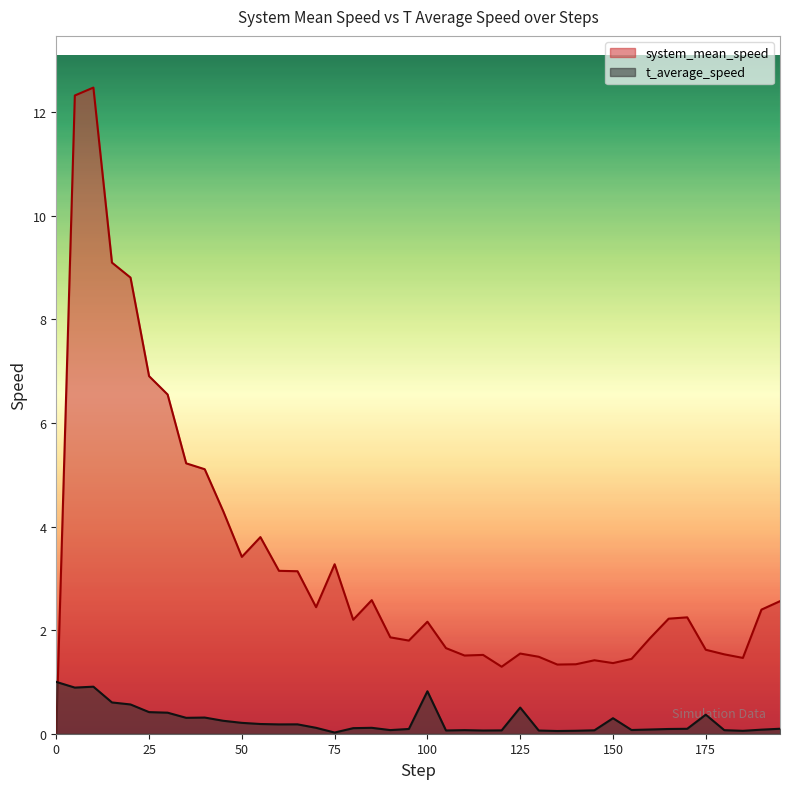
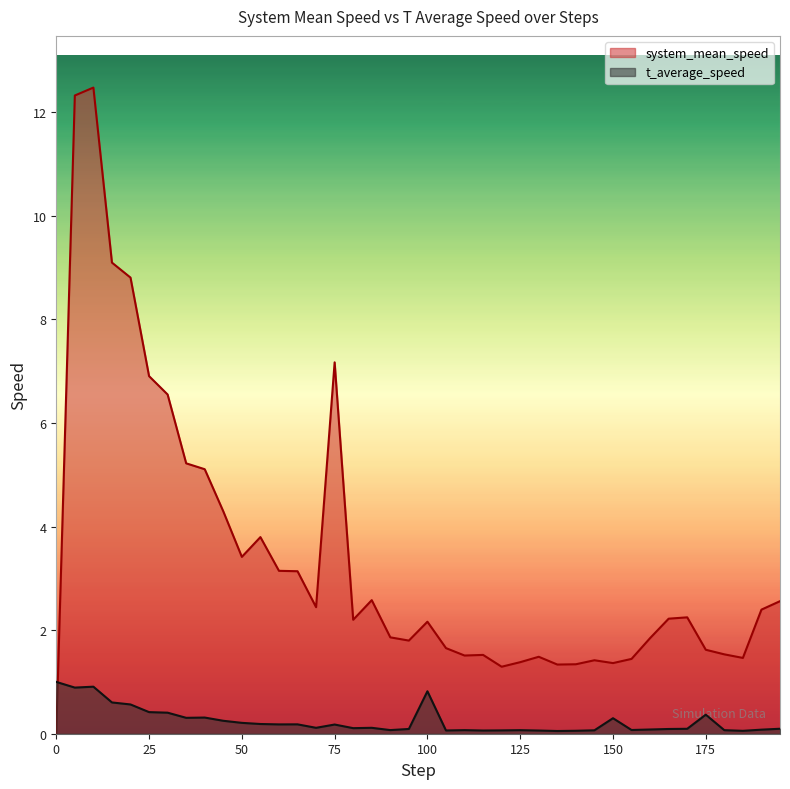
  {
    "system_mean_speed": {
      "0": 0.0,
      "25": 6.9,
      "50": 3.4,
-     "75": 3.3,
+     "75": 7.2,
      "100": 2.2,
-     "125": 1.5,
+     "125": 1.4,
      "150": 1.4,
      "175": 1.6
    },
    "t_average_speed": {
      "0": 1.0,
      "25": 0.4,
      "50": 0.2,
-     "75": 0.0,
+     "75": 0.2,
      "100": 0.8,
-     "125": 0.5,
+     "125": 0.1,
      "150": 0.3,
      "175": 0.4
    }
  }
